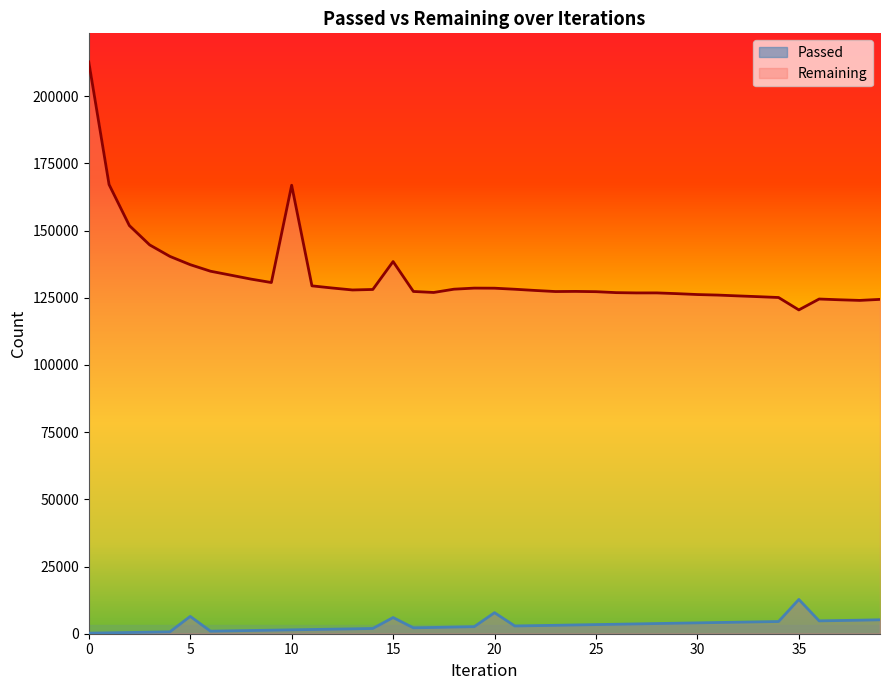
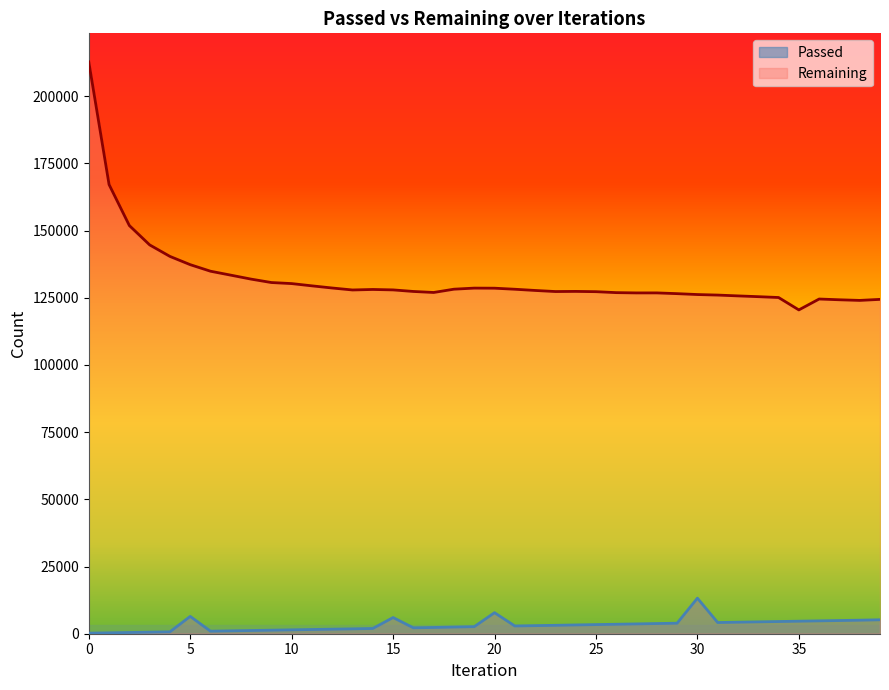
  {
    "Passed": {
      "5": 6000,
      "15": 6000,
      "20": 8000,
      "25": 3000,
-     "30": 4000,
-     "35": 13000
+     "30": 13000,
+     "35": 5000
    },
    "Remaining": {
      "0": 213000,
      "5": 137000,
-     "10": 167000,
-     "15": 138000,
+     "10": 130000,
+     "15": 128000,
      "20": 129000,
      "25": 127000,
      "30": 126000,
      "35": 120000
    }
  }
